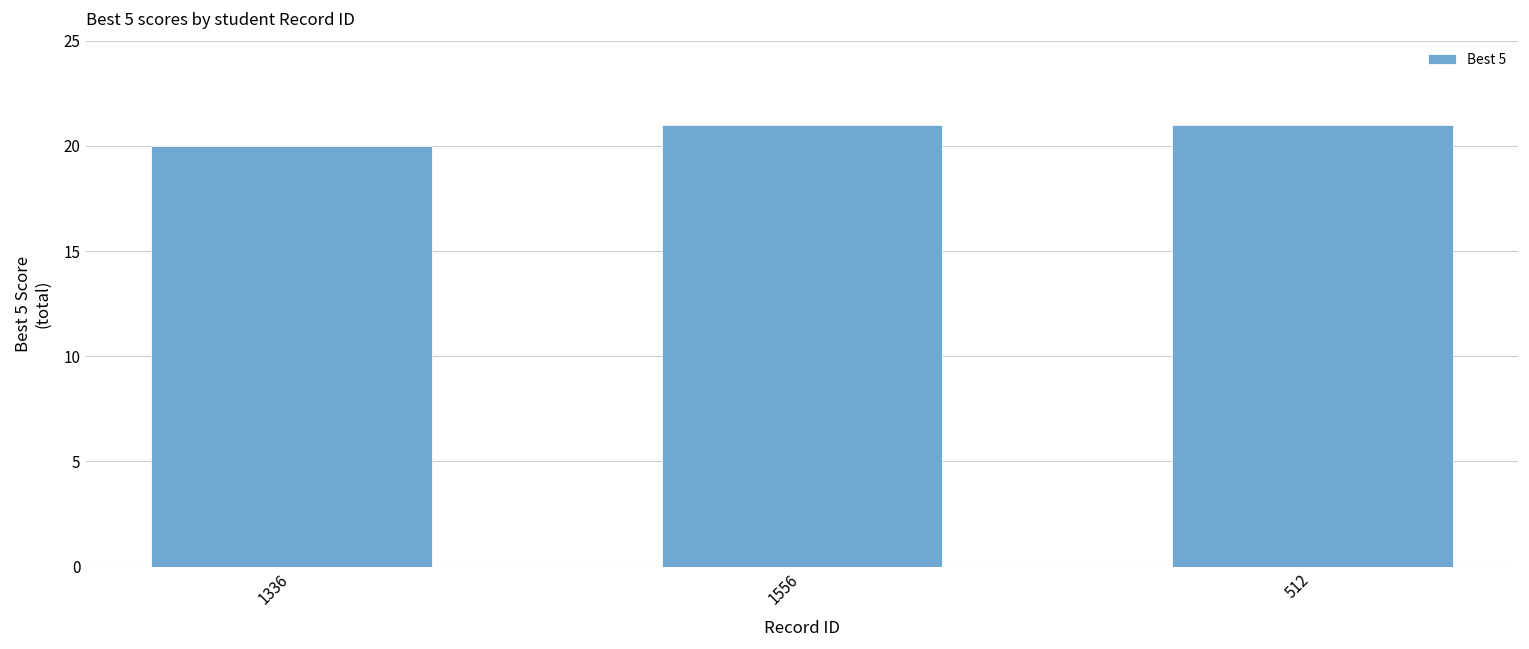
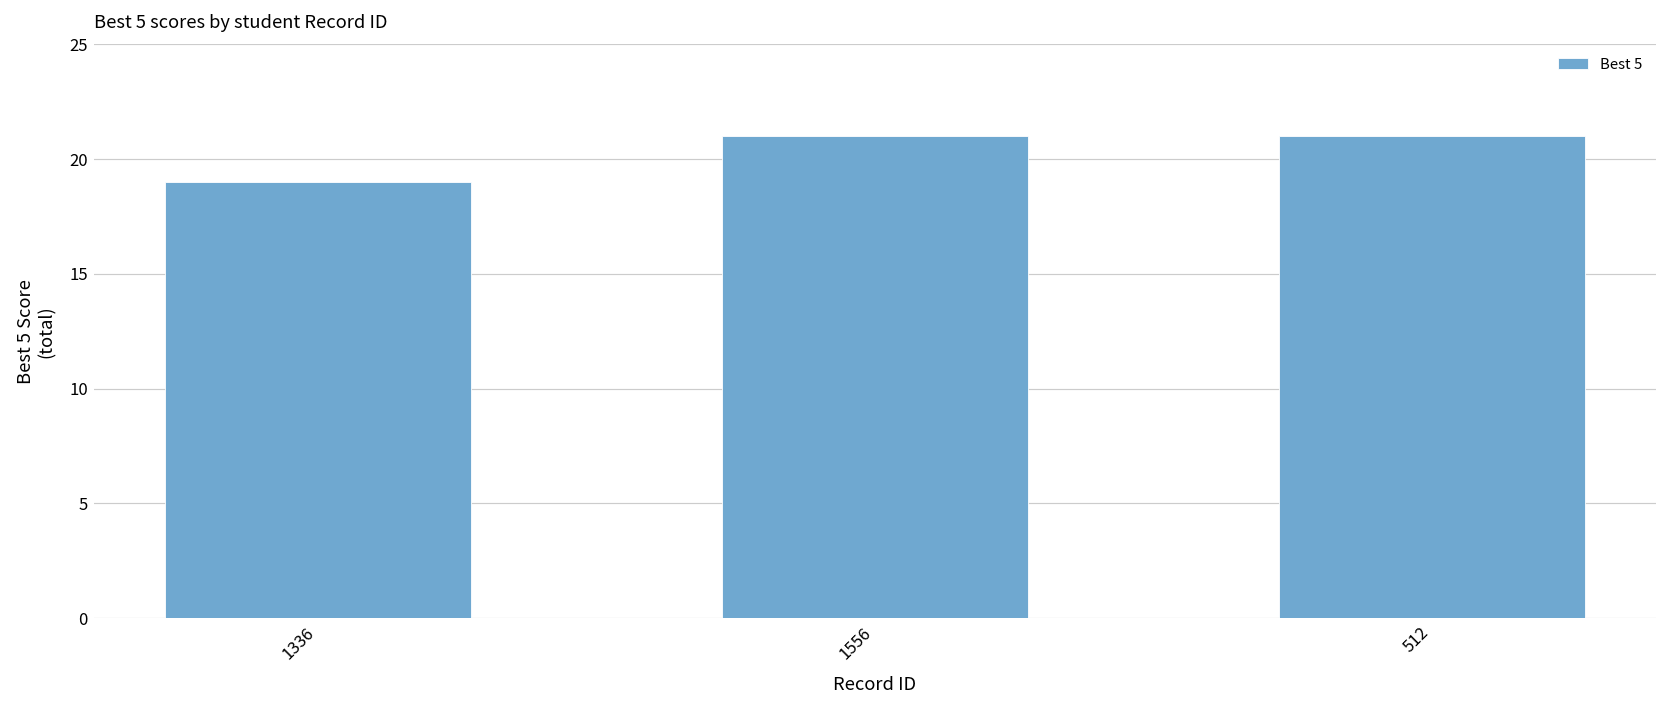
  {
-   "1336": 20,
+   "1336": 19,
    "1556": 21,
    "512": 21
  }
